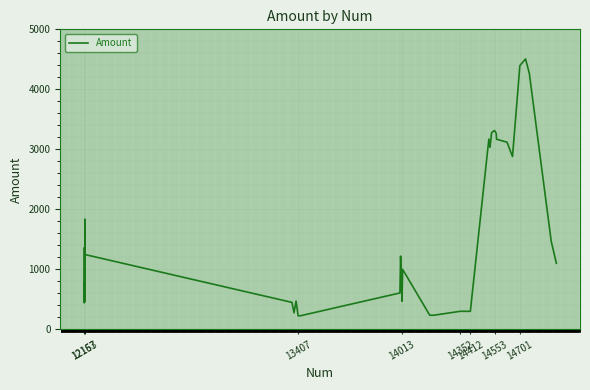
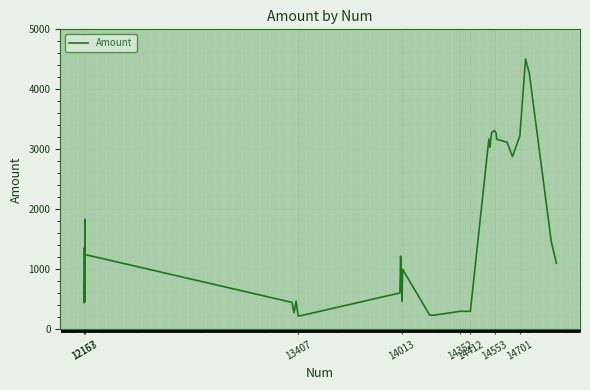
  {
    "12157": 800,
    "12163": 1800,
    "13407": 200,
    "14013": 500,
    "14352": 300,
    "14412": 300,
    "14553": 3300,
-   "14701": 4400
+   "14701": 3200
  }
